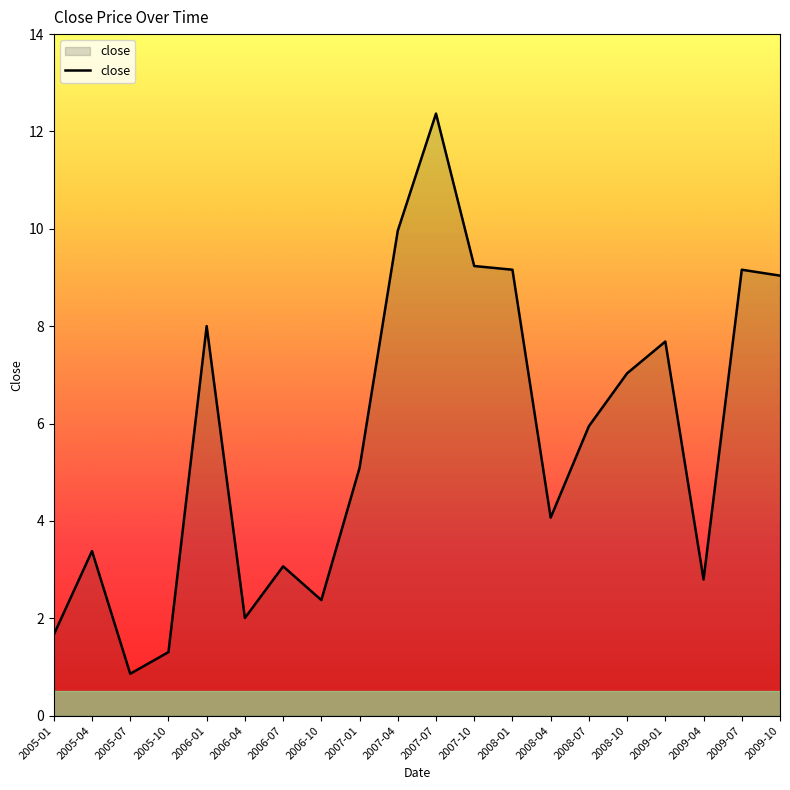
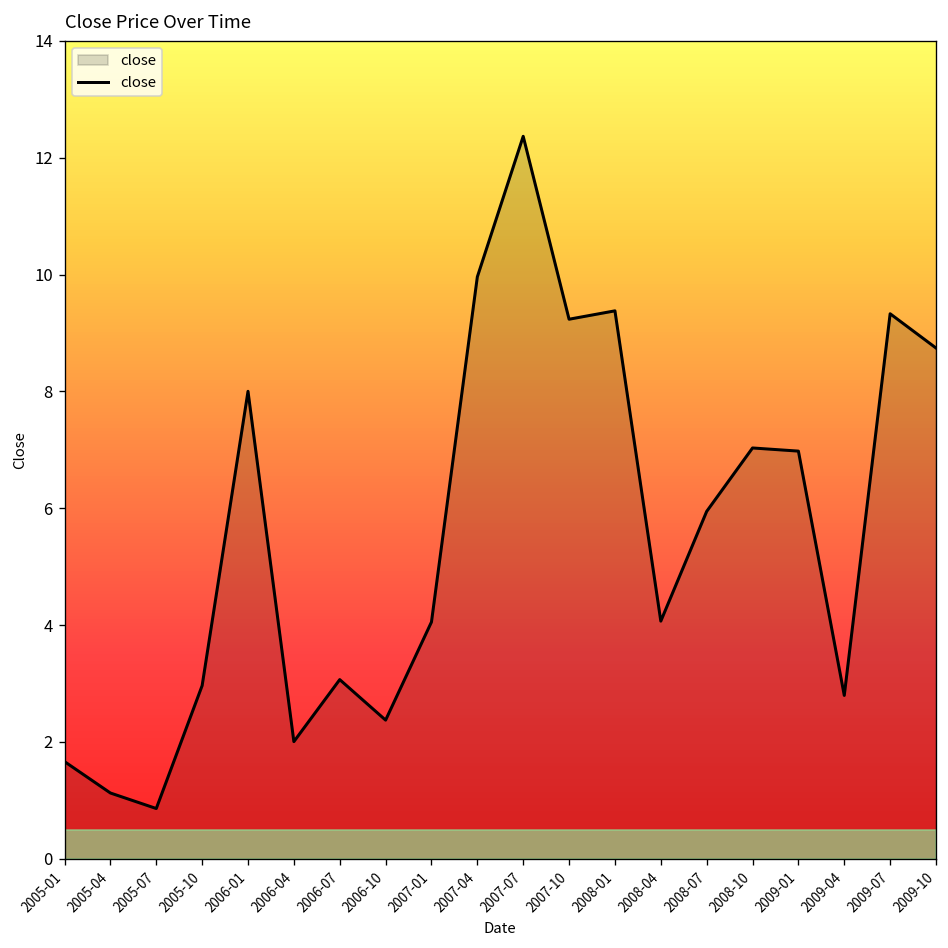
  {
    "2005-01": 1.7,
-   "2005-04": 3.4,
+   "2005-04": 1.1,
    "2005-07": 0.9,
-   "2005-10": 1.3,
+   "2005-10": 3.0,
    "2006-01": 8.0,
    "2006-04": 2.0,
    "2006-07": 3.1,
    "2006-10": 2.4,
-   "2007-01": 5.1,
+   "2007-01": 4.1,
    "2007-04": 10.0,
    "2007-07": 12.4,
    "2007-10": 9.2,
-   "2008-01": 9.2,
+   "2008-01": 9.4,
    "2008-04": 4.1,
    "2008-07": 5.9,
    "2008-10": 7.0,
-   "2009-01": 7.7,
+   "2009-01": 7.0,
    "2009-04": 2.8,
-   "2009-07": 9.2,
-   "2009-10": 9.0
+   "2009-07": 9.3,
+   "2009-10": 8.7
  }
